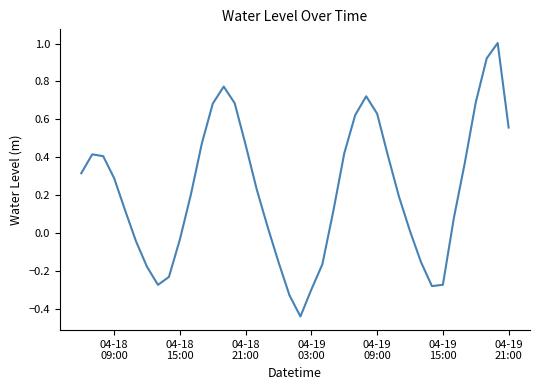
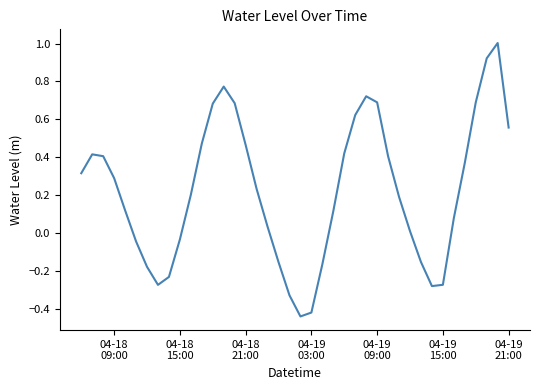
  {
    "04-18 09:00": 0.29,
    "04-18 15:00": -0.03,
    "04-18 21:00": 0.46,
-   "04-19 03:00": -0.30,
-   "04-19 09:00": 0.63,
+   "04-19 03:00": -0.42,
+   "04-19 09:00": 0.69,
    "04-19 15:00": -0.27,
    "04-19 21:00": 0.56
  }
